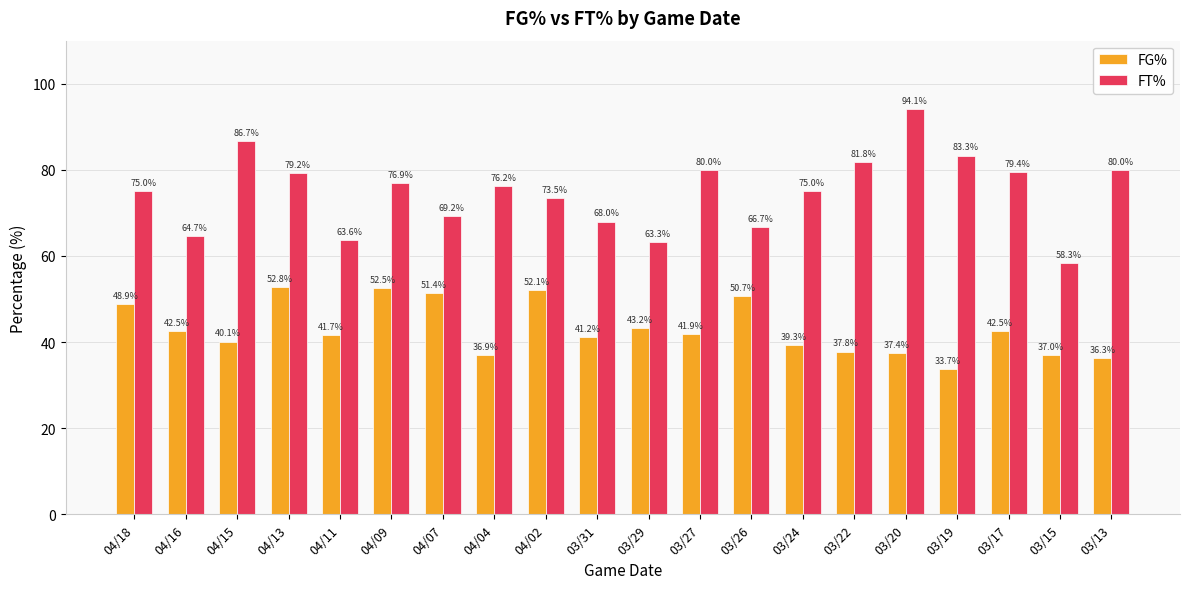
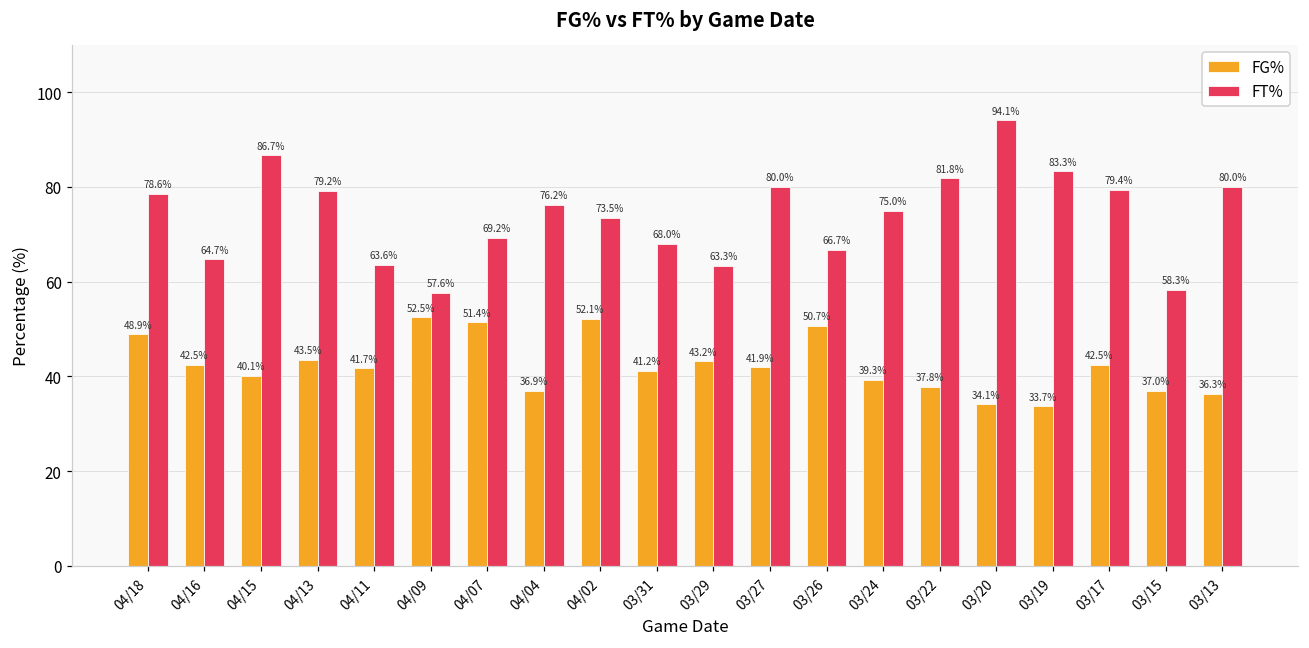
  {
    "FG%": {
      "04/18": "48.9%",
      "04/16": "42.5%",
      "04/15": "40.1%",
-     "04/13": "52.8%",
+     "04/13": "43.5%",
      "04/11": "41.7%",
      "04/09": "52.5%",
      "04/07": "51.4%",
      "04/04": "36.9%",
      "04/02": "52.1%",
      "03/31": "41.2%",
      "03/29": "43.2%",
      "03/27": "41.9%",
      "03/26": "50.7%",
      "03/24": "39.3%",
      "03/22": "37.8%",
-     "03/20": "37.4%",
+     "03/20": "34.1%",
      "03/19": "33.7%",
      "03/17": "42.5%",
      "03/15": "37.0%",
      "03/13": "36.3%"
    },
    "FT%": {
-     "04/18": "75.0%",
+     "04/18": "78.6%",
      "04/16": "64.7%",
      "04/15": "86.7%",
      "04/13": "79.2%",
      "04/11": "63.6%",
-     "04/09": "76.9%",
+     "04/09": "57.6%",
      "04/07": "69.2%",
      "04/04": "76.2%",
      "04/02": "73.5%",
      "03/31": "68.0%",
      "03/29": "63.3%",
      "03/27": "80.0%",
      "03/26": "66.7%",
      "03/24": "75.0%",
      "03/22": "81.8%",
      "03/20": "94.1%",
      "03/19": "83.3%",
      "03/17": "79.4%",
      "03/15": "58.3%",
      "03/13": "80.0%"
    }
  }
